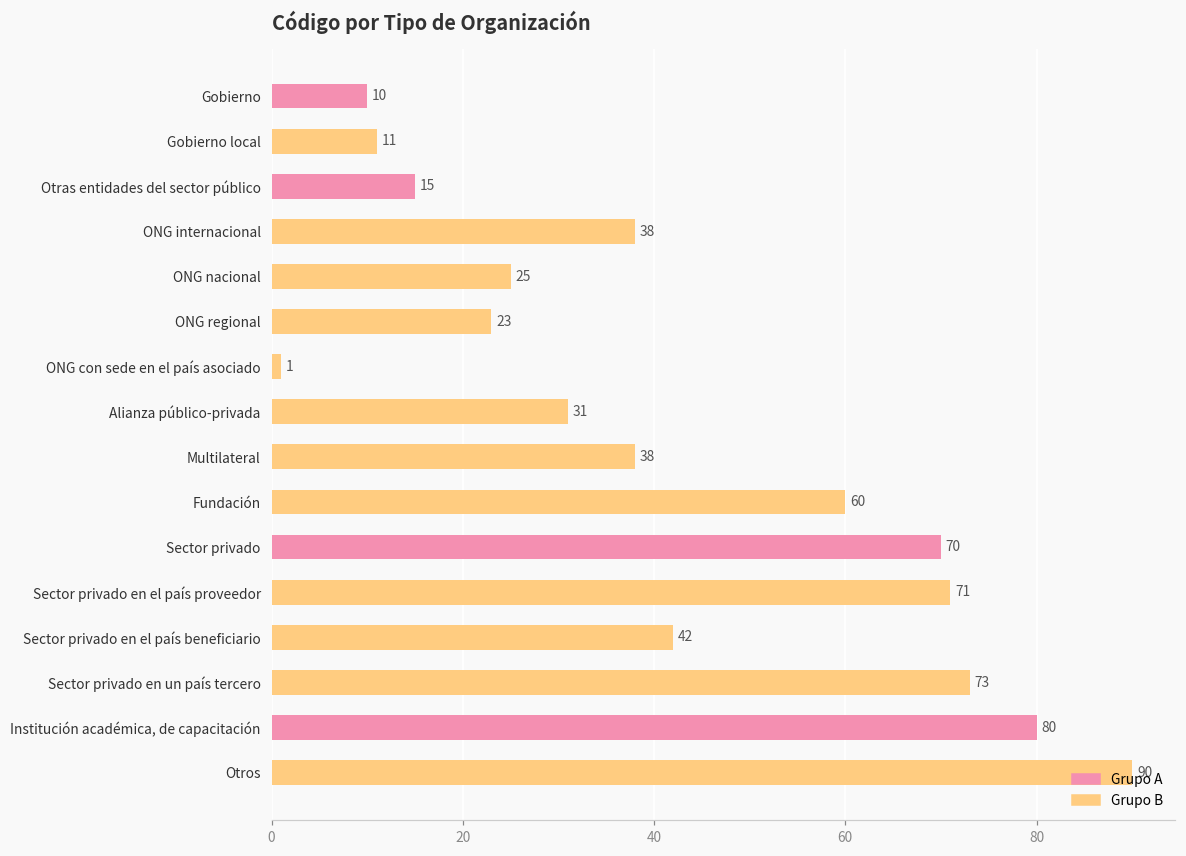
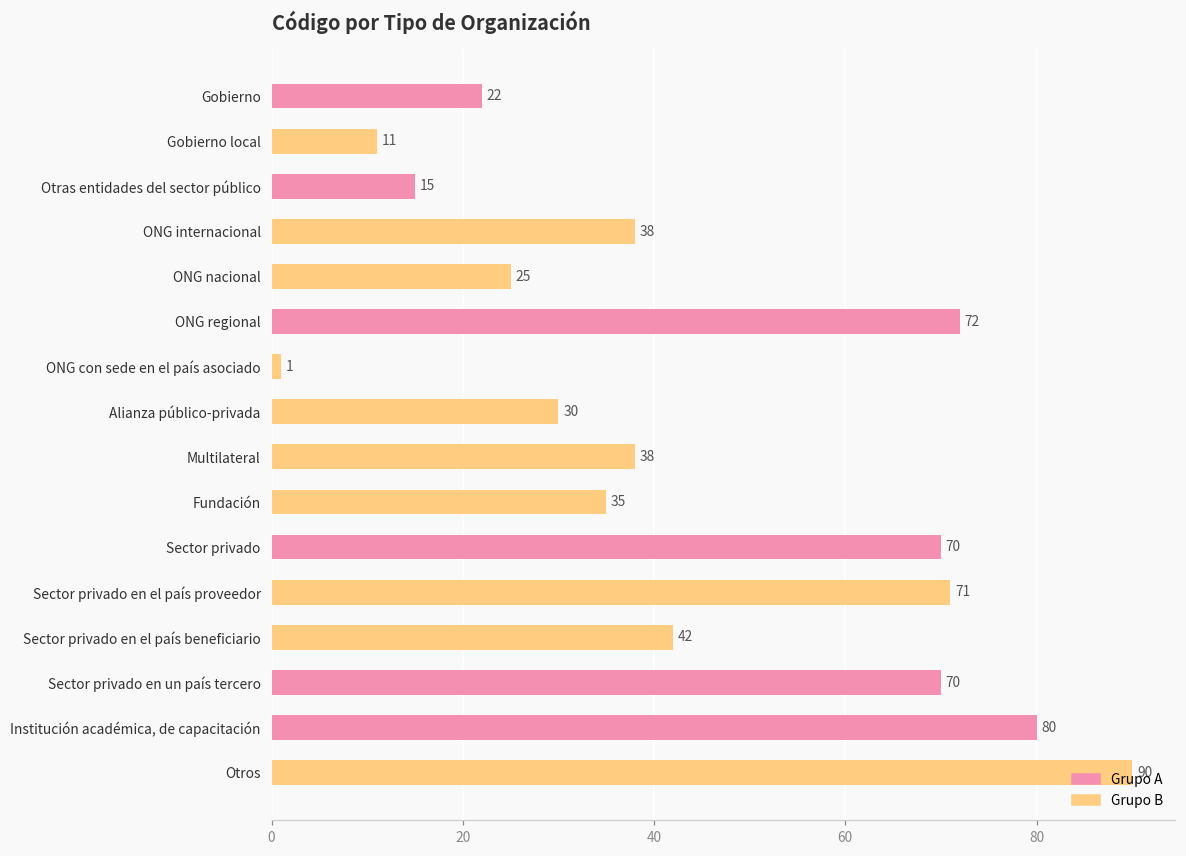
  {
-   "Gobierno": 10,
+   "Gobierno": 22,
    "Gobierno local": 11,
    "Otras entidades del sector público": 15,
    "ONG internacional": 38,
    "ONG nacional": 25,
-   "ONG regional": 23,
+   "ONG regional": 72,
    "ONG con sede en el país asociado": 1,
-   "Alianza público-privada": 31,
+   "Alianza público-privada": 30,
    "Multilateral": 38,
-   "Fundación": 60,
+   "Fundación": 35,
    "Sector privado": 70,
    "Sector privado en el país proveedor": 71,
    "Sector privado en el país beneficiario": 42,
-   "Sector privado en un país tercero": 73,
+   "Sector privado en un país tercero": 70,
    "Institución académica, de capacitación": 80,
    "Otros": 90
  }
